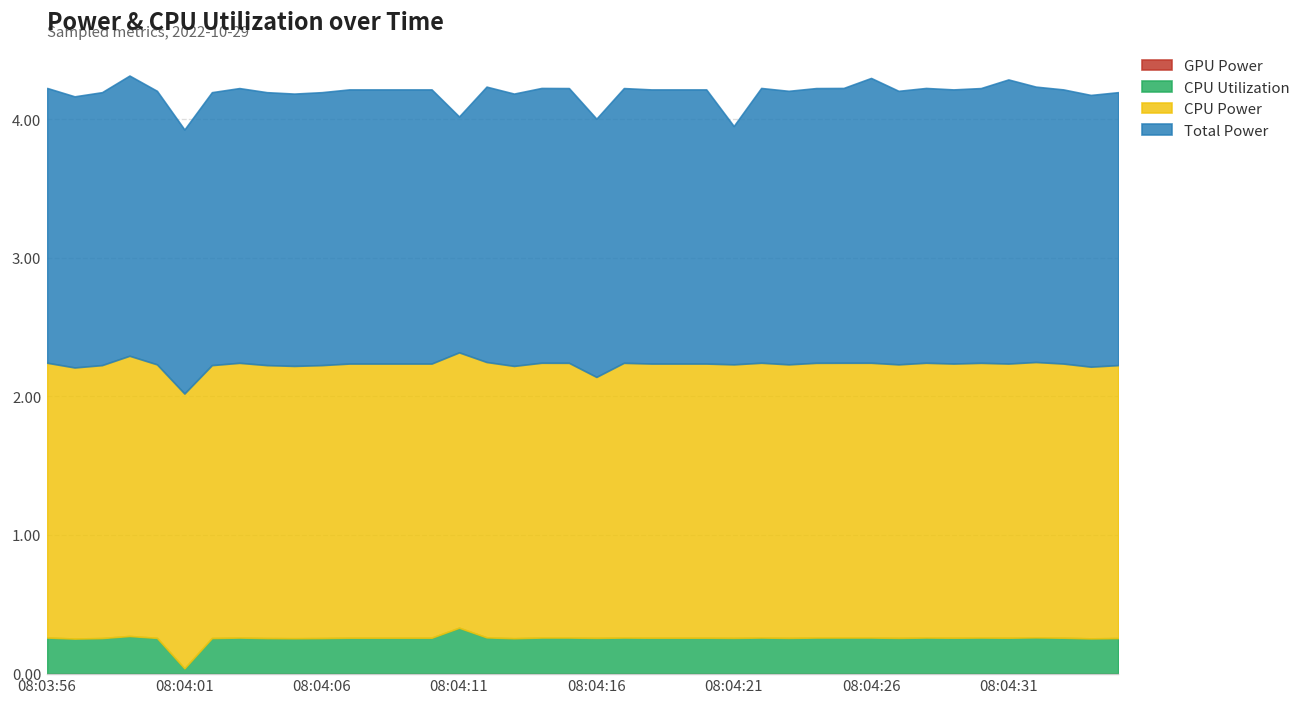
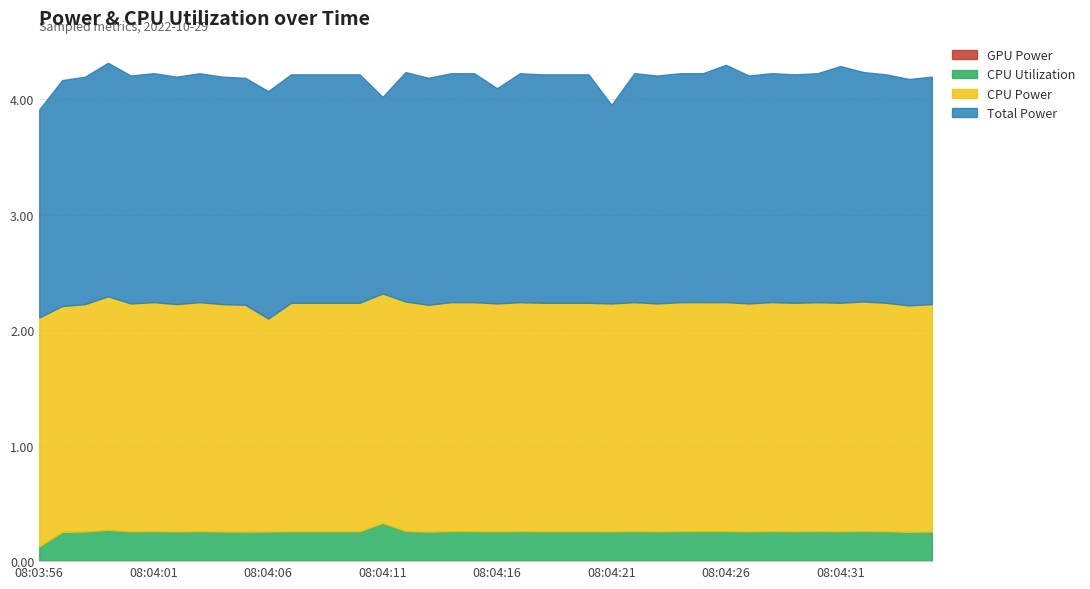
  {
    "GPU Power": {
      "08:03:56": 0.00,
      "08:04:01": 0.00,
      "08:04:06": 0.00,
      "08:04:11": 0.00,
      "08:04:16": 0.00,
      "08:04:21": 0.00,
      "08:04:26": 0.00,
      "08:04:31": 0.00
    },
    "CPU Utilization": {
-     "08:03:56": 0.26,
-     "08:04:01": 0.04,
+     "08:03:56": 0.13,
+     "08:04:01": 0.26,
      "08:04:06": 0.26,
      "08:04:11": 0.33,
      "08:04:16": 0.26,
      "08:04:21": 0.26,
      "08:04:26": 0.26,
      "08:04:31": 0.26
    },
    "CPU Power": {
      "08:03:56": 1.98,
      "08:04:01": 1.98,
-     "08:04:06": 1.97,
+     "08:04:06": 1.84,
      "08:04:11": 1.99,
-     "08:04:16": 1.88,
+     "08:04:16": 1.97,
      "08:04:21": 1.97,
      "08:04:26": 1.98,
      "08:04:31": 1.98
    },
    "Total Power": {
-     "08:03:56": 1.98,
-     "08:04:01": 1.91,
+     "08:03:56": 1.80,
+     "08:04:01": 1.98,
      "08:04:06": 1.97,
      "08:04:11": 1.70,
      "08:04:16": 1.86,
      "08:04:21": 1.72,
      "08:04:26": 2.05,
      "08:04:31": 2.05
    }
  }
